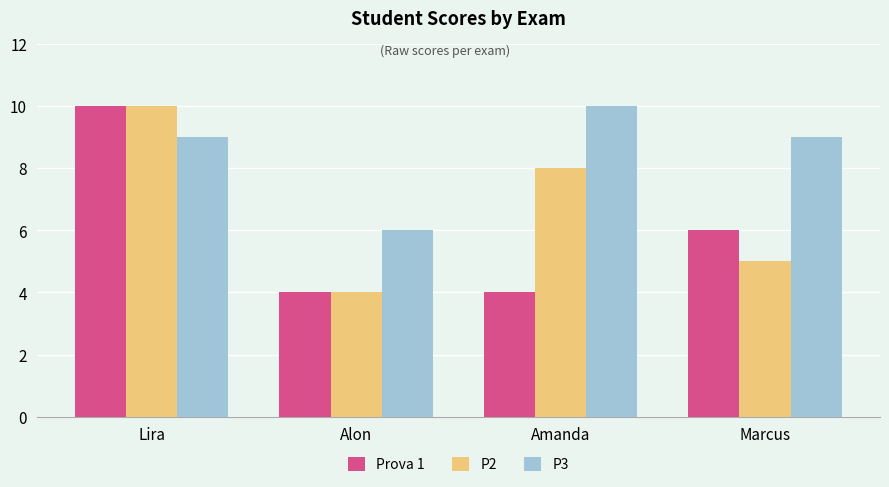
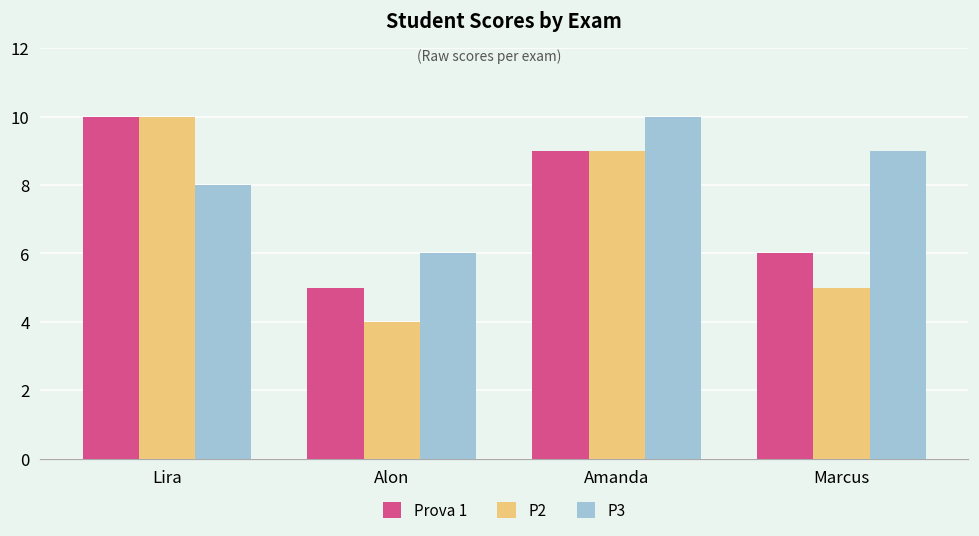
  {
    "Prova 1": {
      "Lira": 10,
-     "Alon": 4,
-     "Amanda": 4,
+     "Alon": 5,
+     "Amanda": 9,
      "Marcus": 6
    },
    "P2": {
      "Lira": 10,
      "Alon": 4,
-     "Amanda": 8,
+     "Amanda": 9,
      "Marcus": 5
    },
    "P3": {
-     "Lira": 9,
+     "Lira": 8,
      "Alon": 6,
      "Amanda": 10,
      "Marcus": 9
    }
  }
